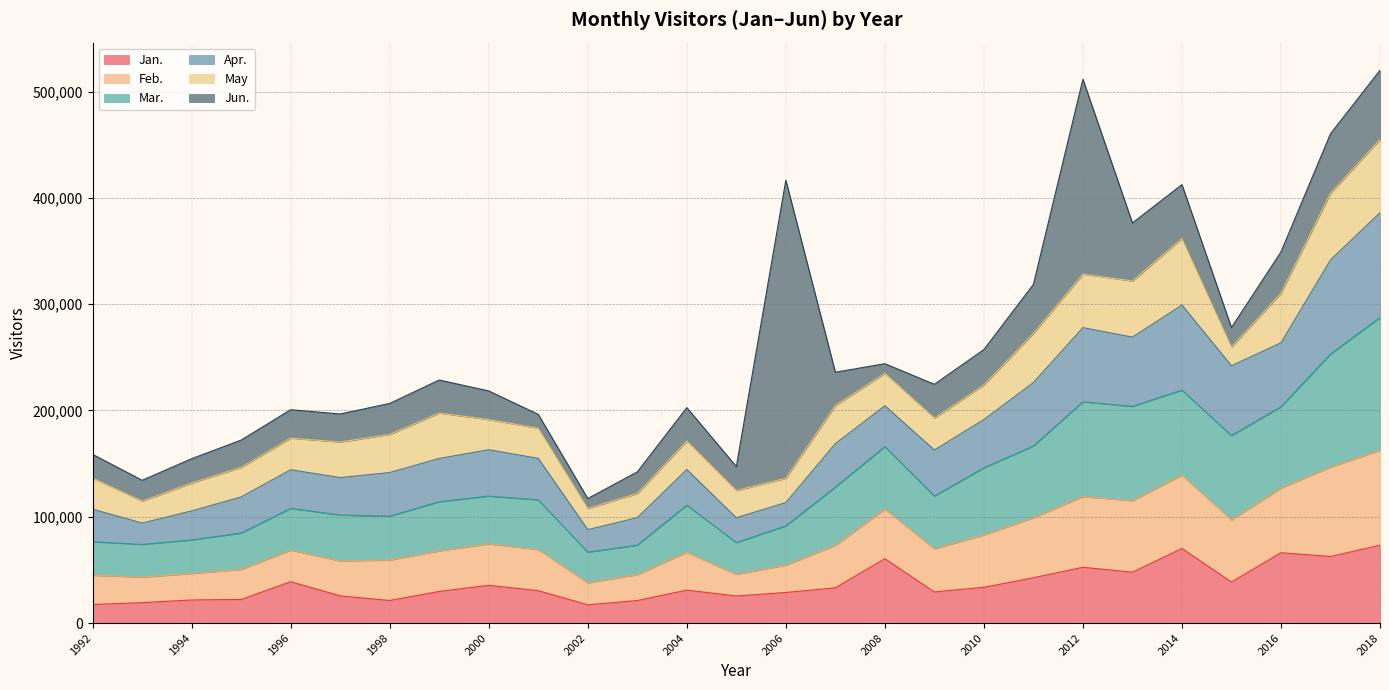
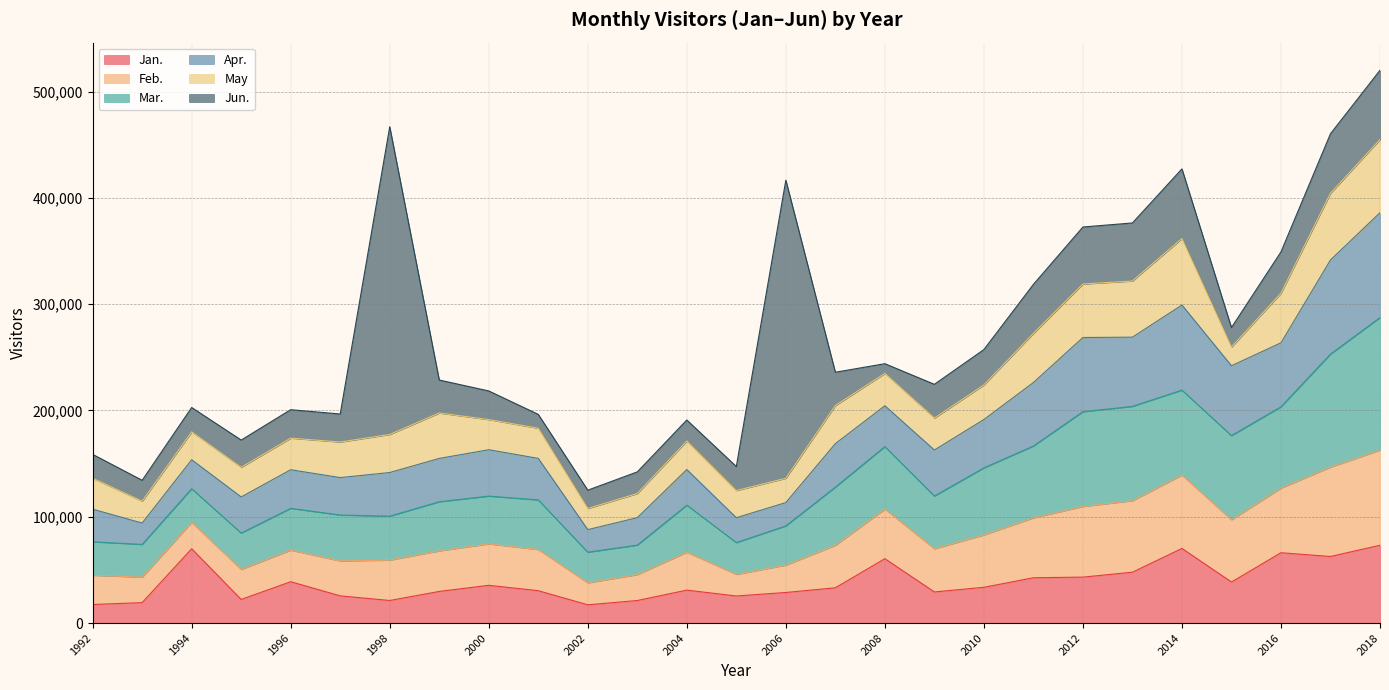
  {
    "Jan.": {
      "1992": "17,000",
-     "1994": "22,000",
+     "1994": "70,000",
      "1996": "39,000",
      "1998": "21,000",
      "2000": "36,000",
      "2002": "17,000",
      "2004": "31,000",
      "2006": "29,000",
      "2008": "61,000",
      "2010": "34,000",
-     "2012": "53,000",
+     "2012": "43,000",
      "2014": "70,000",
      "2016": "66,000",
      "2018": "73,000"
    },
    "Jun.": {
      "1992": "22,000",
      "1994": "23,000",
      "1996": "27,000",
-     "1998": "29,000",
+     "1998": "289,000",
      "2000": "27,000",
-     "2002": "9,000",
-     "2004": "31,000",
+     "2002": "17,000",
+     "2004": "20,000",
      "2006": "280,000",
      "2008": "9,000",
      "2010": "33,000",
-     "2012": "183,000",
-     "2014": "51,000",
+     "2012": "54,000",
+     "2014": "66,000",
      "2016": "39,000",
      "2018": "65,000"
    }
  }
